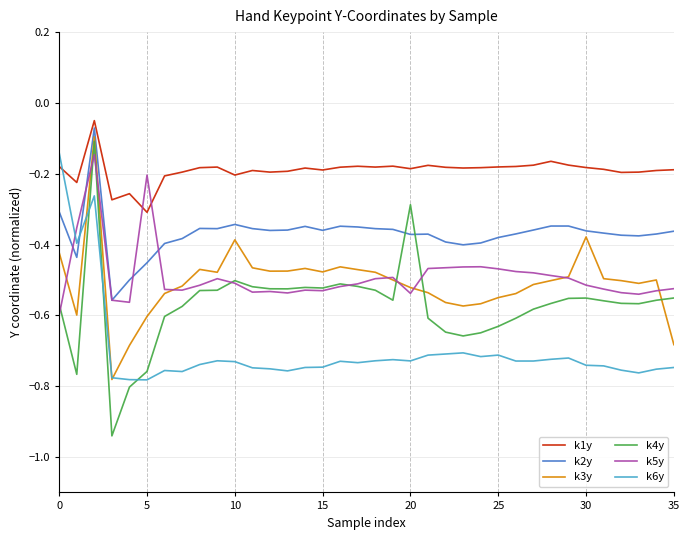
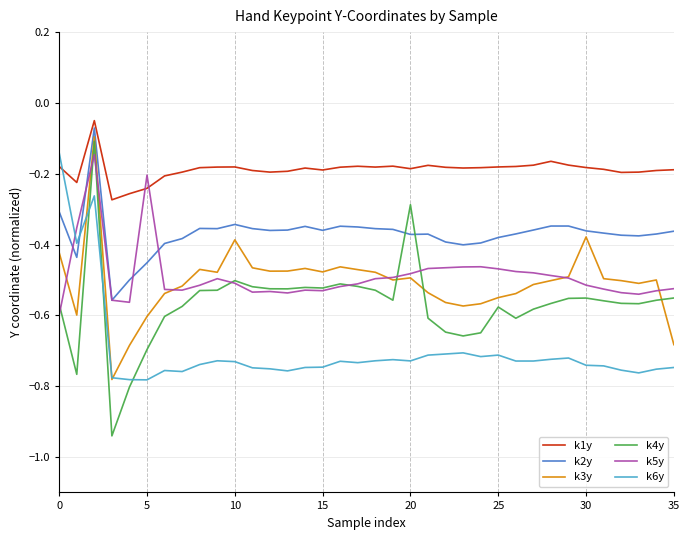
  {
    "k1y": {
      "0": -0.18,
-     "5": -0.31,
-     "10": -0.20,
+     "5": -0.24,
+     "10": -0.18,
      "15": -0.19,
      "20": -0.19,
      "25": -0.18,
      "30": -0.18,
      "35": -0.19
    },
    "k3y": {
      "0": -0.42,
      "5": -0.60,
      "10": -0.39,
      "15": -0.48,
-     "20": -0.52,
+     "20": -0.49,
      "25": -0.55,
      "30": -0.38,
      "35": -0.68
    },
    "k4y": {
      "0": -0.57,
-     "5": -0.76,
+     "5": -0.70,
      "10": -0.50,
      "15": -0.52,
      "20": -0.29,
-     "25": -0.63,
+     "25": -0.58,
      "30": -0.55,
      "35": -0.55
    },
    "k5y": {
      "0": -0.60,
      "5": -0.20,
      "10": -0.51,
      "15": -0.53,
-     "20": -0.54,
+     "20": -0.48,
      "25": -0.47,
      "30": -0.51,
      "35": -0.52
    }
  }
